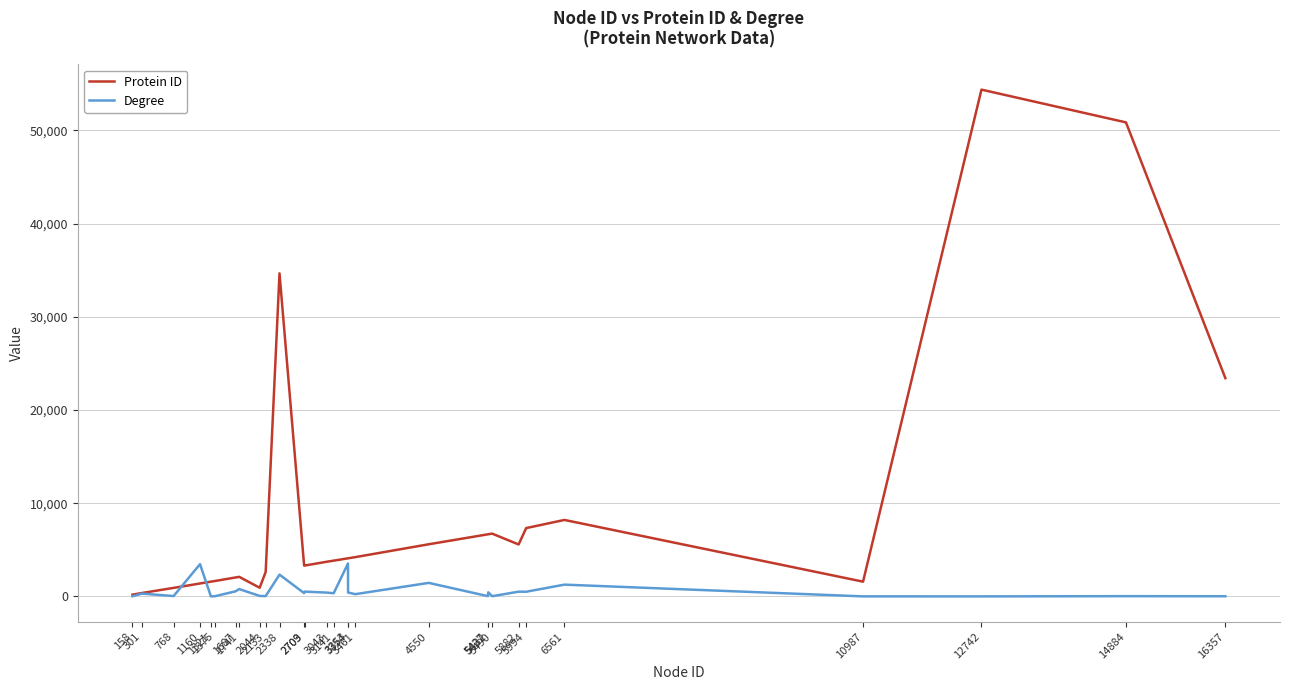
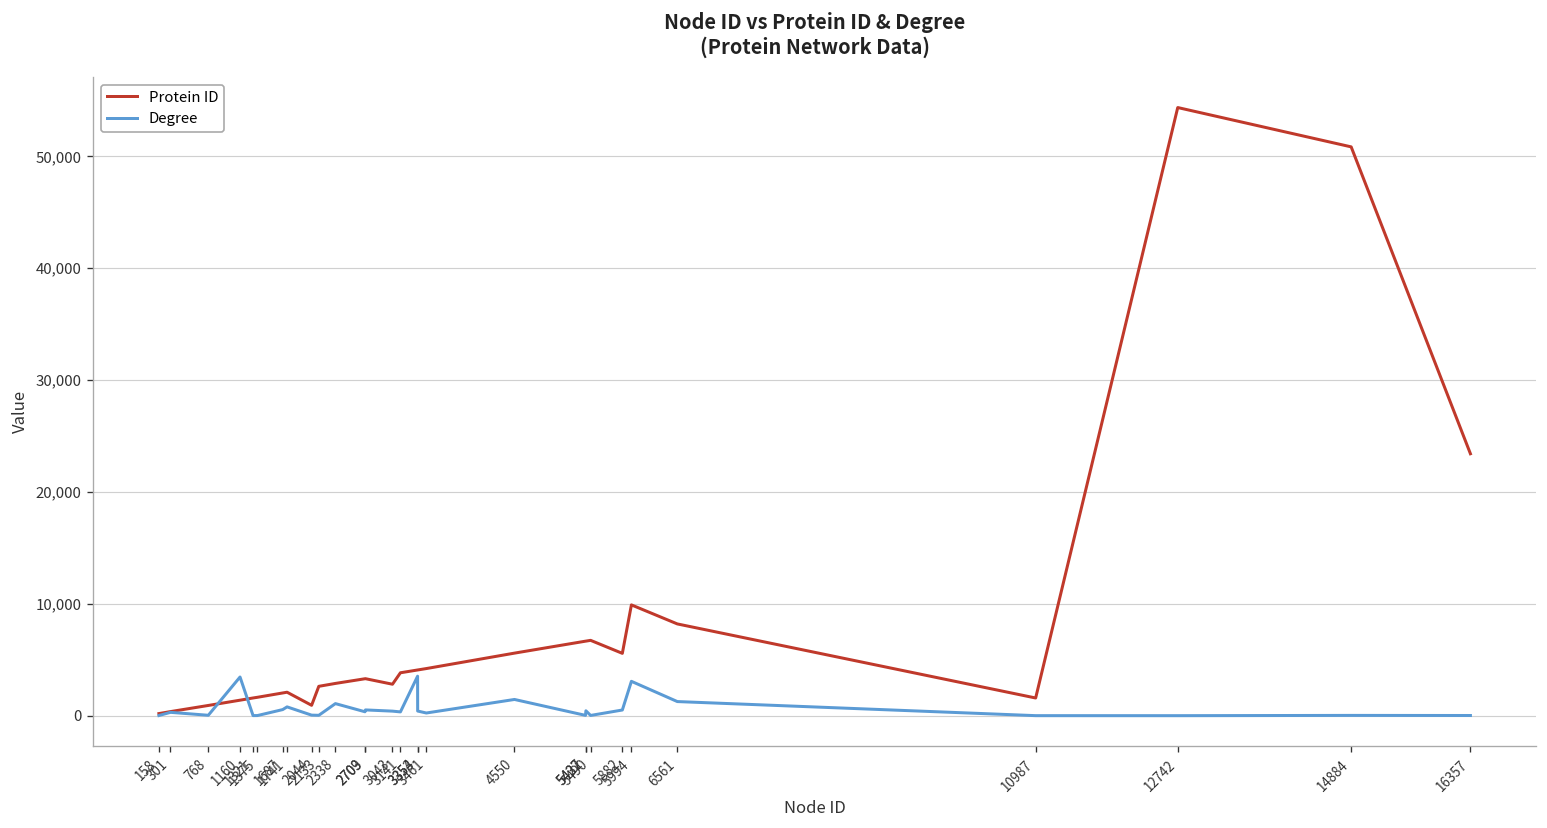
  {
    "Protein ID": {
      "768": "1,000",
      "1160": "1,000",
      "1321": "2,000",
      "1375": "2,000",
      "1687": "2,000",
      "1741": "2,000",
      "2044": "1,000",
      "2133": "3,000",
-     "2338": "35,000",
+     "2338": "3,000",
      "2703": "3,000",
      "2709": "3,000",
-     "3043": "4,000",
+     "3043": "3,000",
      "3141": "4,000",
      "3353": "4,000",
      "3354": "4,000",
      "3461": "4,000",
      "4550": "6,000",
      "5427": "7,000",
      "5432": "7,000",
      "5490": "7,000",
      "5882": "6,000",
-     "5994": "7,000",
+     "5994": "10,000",
      "6561": "8,000",
      "10987": "2,000",
      "12742": "54,000",
      "14884": "51,000",
      "16357": "23,000"
    },
    "Degree": {
      "768": "0",
      "1160": "3,000",
      "1321": "0",
      "1375": "0",
      "1687": "1,000",
      "1741": "1,000",
      "2044": "0",
      "2133": "0",
-     "2338": "2,000",
+     "2338": "1,000",
      "2703": "0",
      "2709": "1,000",
      "3043": "0",
      "3141": "0",
      "3353": "4,000",
      "3354": "0",
      "3461": "0",
      "4550": "1,000",
      "5427": "0",
      "5432": "0",
      "5490": "0",
      "5882": "1,000",
-     "5994": "1,000",
+     "5994": "3,000",
      "6561": "1,000",
      "10987": "0",
      "12742": "0",
      "14884": "0",
      "16357": "0"
    }
  }
